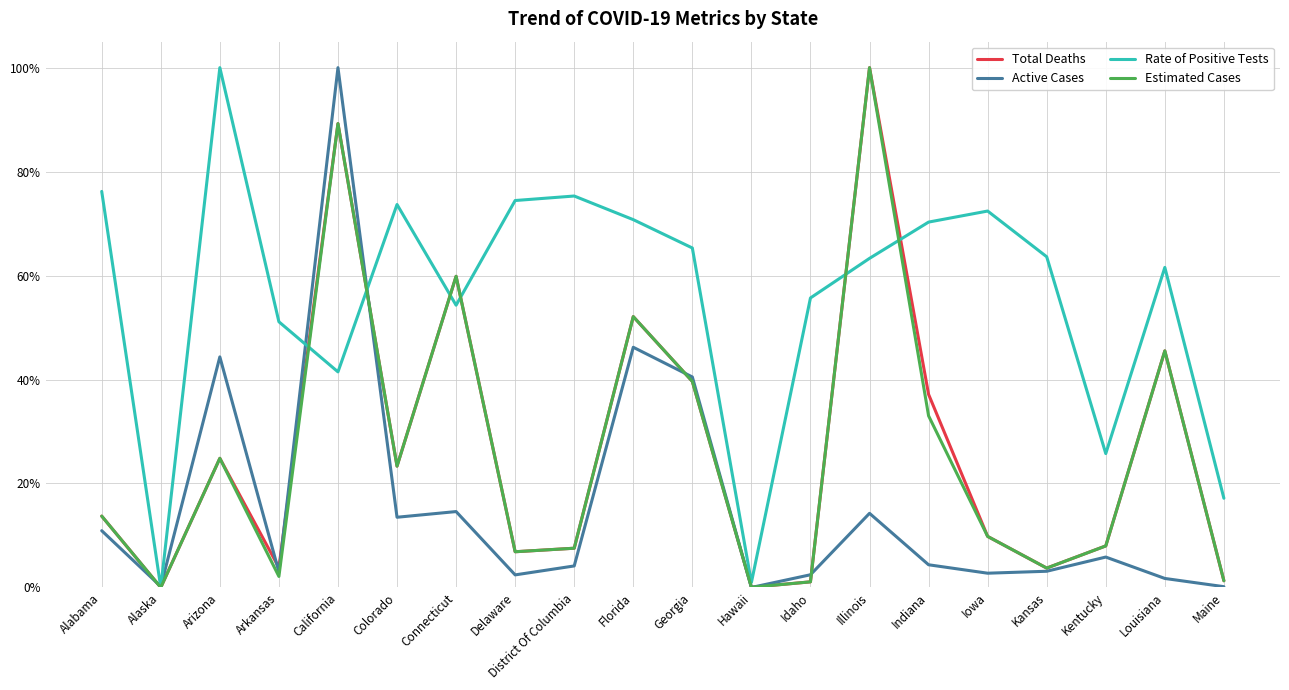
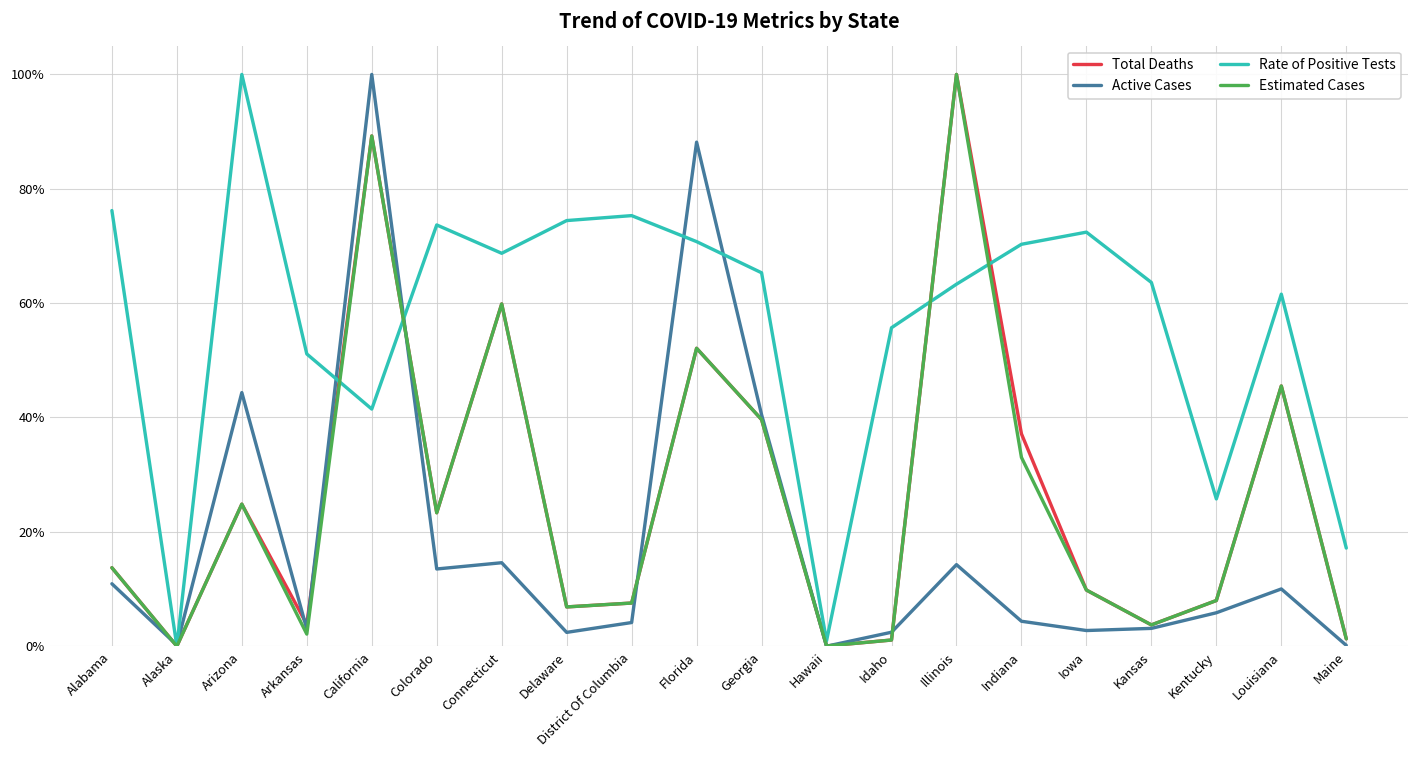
  {
    "Total Deaths": {
      "Arkansas": "4%",
      "Indiana": "37%"
    },
    "Active Cases": {
      "Alabama": "11%",
      "Arizona": "44%",
      "Arkansas": "3%",
      "California": "100%",
      "Colorado": "14%",
      "Connecticut": "15%",
      "Delaware": "2%",
      "District Of Columbia": "4%",
-     "Florida": "46%",
+     "Florida": "88%",
      "Georgia": "40%",
      "Idaho": "2%",
      "Illinois": "14%",
      "Indiana": "4%",
      "Iowa": "3%",
      "Kansas": "3%",
      "Kentucky": "6%",
-     "Louisiana": "2%",
+     "Louisiana": "10%",
      "Maine": "0%"
    },
    "Rate of Positive Tests": {
      "Alabama": "76%",
      "Arizona": "100%",
      "Arkansas": "51%",
      "California": "41%",
      "Colorado": "74%",
-     "Connecticut": "54%",
+     "Connecticut": "69%",
      "Delaware": "74%",
      "District Of Columbia": "75%",
      "Florida": "71%",
      "Georgia": "65%",
      "Hawaii": "1%",
      "Idaho": "56%",
      "Illinois": "63%",
      "Indiana": "70%",
      "Iowa": "72%",
      "Kansas": "64%",
      "Kentucky": "26%",
      "Louisiana": "62%",
      "Maine": "17%"
    },
    "Estimated Cases": {
      "Arkansas": "2%",
      "Indiana": "33%"
    }
  }
